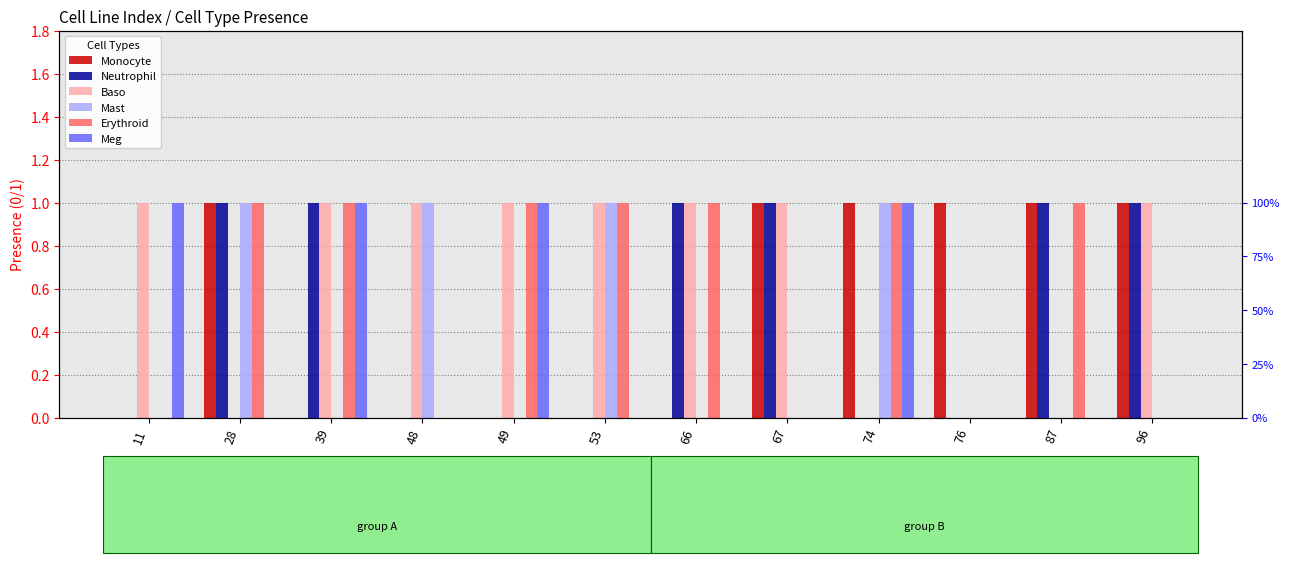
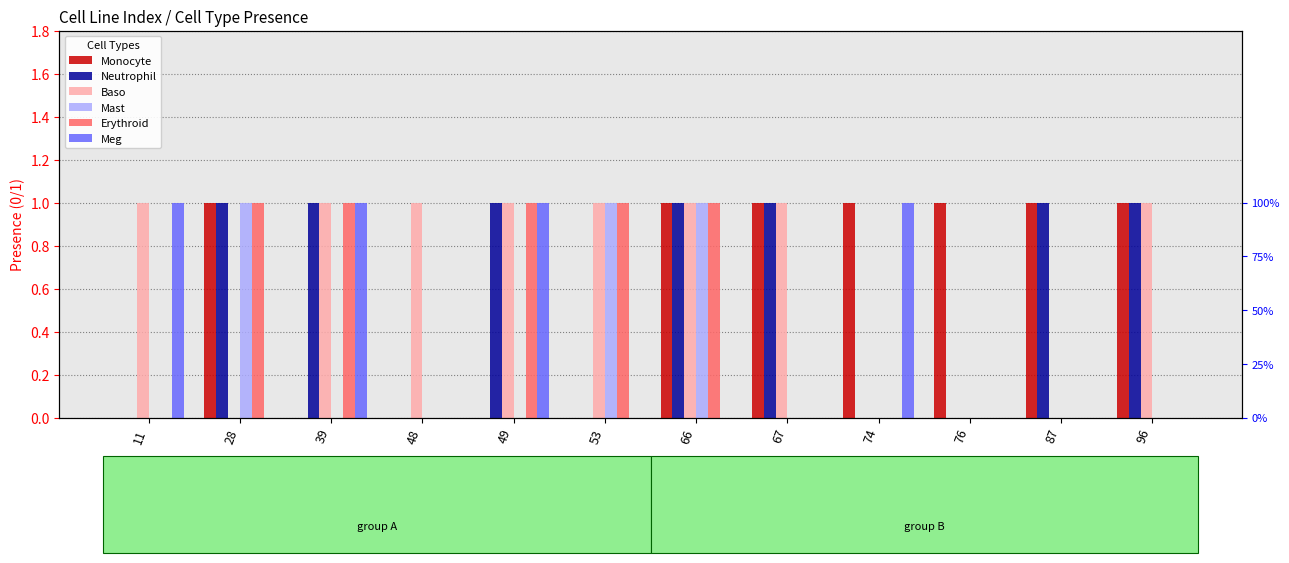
  {
    "Monocyte": {
      "11": 0,
      "28": 1,
      "39": 0,
      "48": 0,
      "49": 0,
      "53": 0,
-     "66": 0,
+     "66": 1,
      "67": 1,
      "74": 1,
      "76": 1,
      "87": 1,
      "96": 1
    },
    "Neutrophil": {
      "11": 0,
      "28": 1,
      "39": 1,
      "48": 0,
-     "49": 0,
+     "49": 1,
      "53": 0,
      "66": 1,
      "67": 1,
      "74": 0,
      "76": 0,
      "87": 1,
      "96": 1
    },
    "Baso": {
      "11": 1,
      "28": 0,
      "39": 1,
      "48": 1,
      "49": 1,
      "53": 1,
      "66": 1,
      "67": 1,
      "74": 0,
      "76": 0,
      "87": 0,
      "96": 1
    },
    "Mast": {
      "11": 0,
      "28": 1,
      "39": 0,
-     "48": 1,
+     "48": 0,
      "49": 0,
      "53": 1,
-     "66": 0,
+     "66": 1,
      "67": 0,
-     "74": 1,
+     "74": 0,
      "76": 0,
      "87": 0,
      "96": 0
    },
    "Erythroid": {
      "11": 0,
      "28": 1,
      "39": 1,
      "48": 0,
      "49": 1,
      "53": 1,
      "66": 1,
      "67": 0,
-     "74": 1,
+     "74": 0,
      "76": 0,
-     "87": 1,
+     "87": 0,
      "96": 0
    },
    "Meg": {
      "11": 1,
      "28": 0,
      "39": 1,
      "48": 0,
      "49": 1,
      "53": 0,
      "66": 0,
      "67": 0,
      "74": 1,
      "76": 0,
      "87": 0,
      "96": 0
    }
  }
